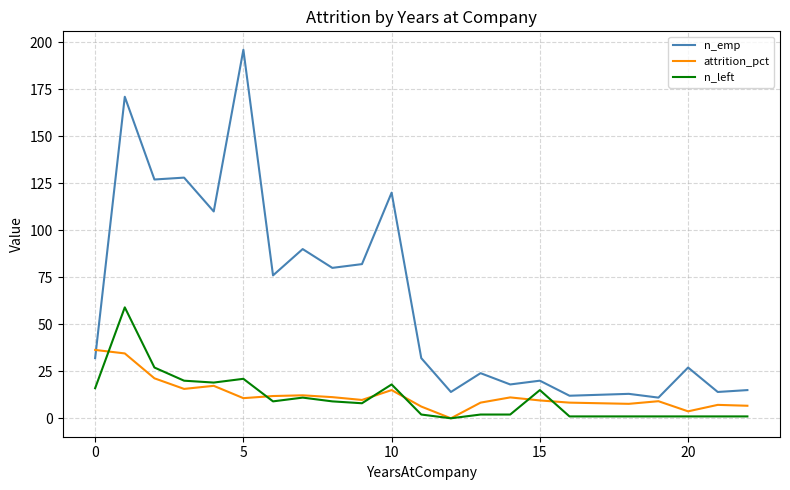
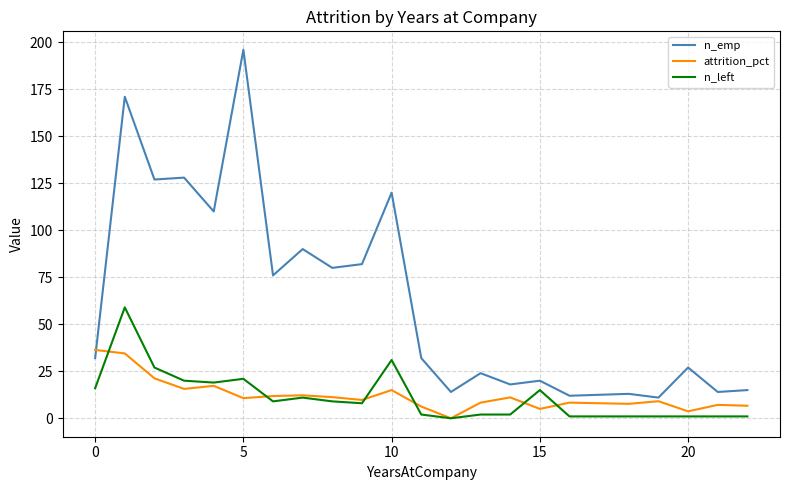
  {
    "n_emp": {
      "0": 32,
      "5": 196,
      "10": 120,
      "15": 20,
      "20": 27
    },
    "attrition_pct": {
      "0": 36,
      "5": 11,
      "10": 15,
-     "15": 10,
+     "15": 5,
      "20": 4
    },
    "n_left": {
      "0": 16,
      "5": 21,
-     "10": 18,
+     "10": 31,
      "15": 15,
      "20": 1
    }
  }
